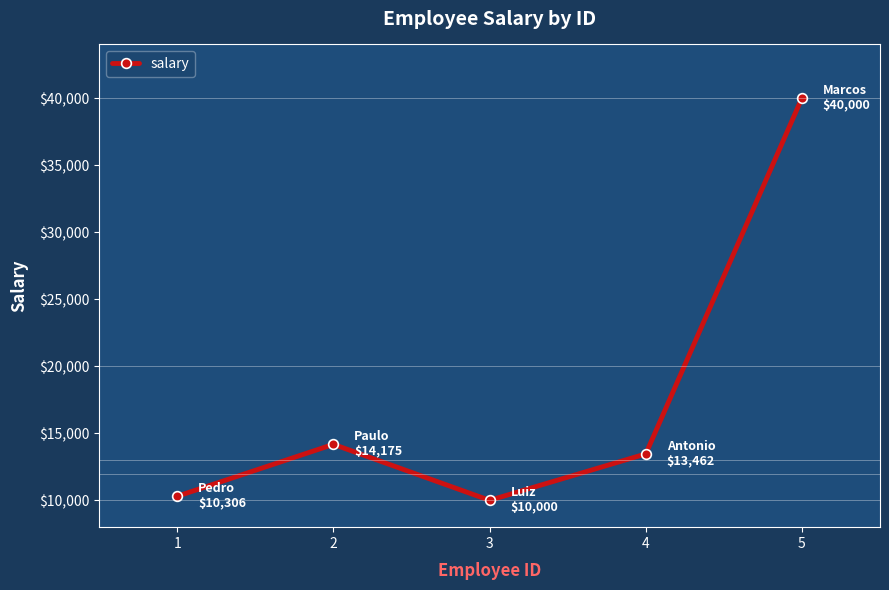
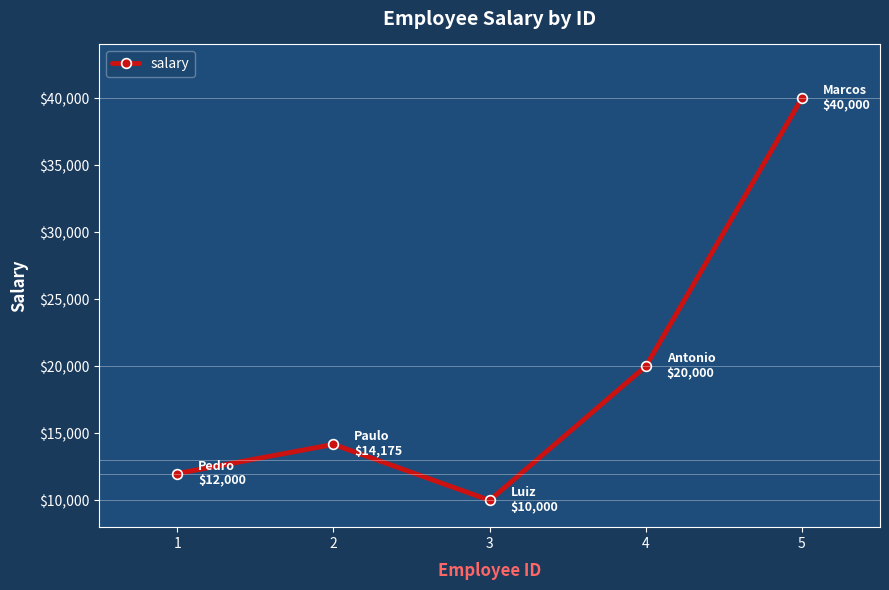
  {
-   "1": "$10,306",
+   "1": "$12,000",
    "2": "$14,175",
    "3": "$10,000",
-   "4": "$13,462",
+   "4": "$20,000",
    "5": "$40,000"
  }
